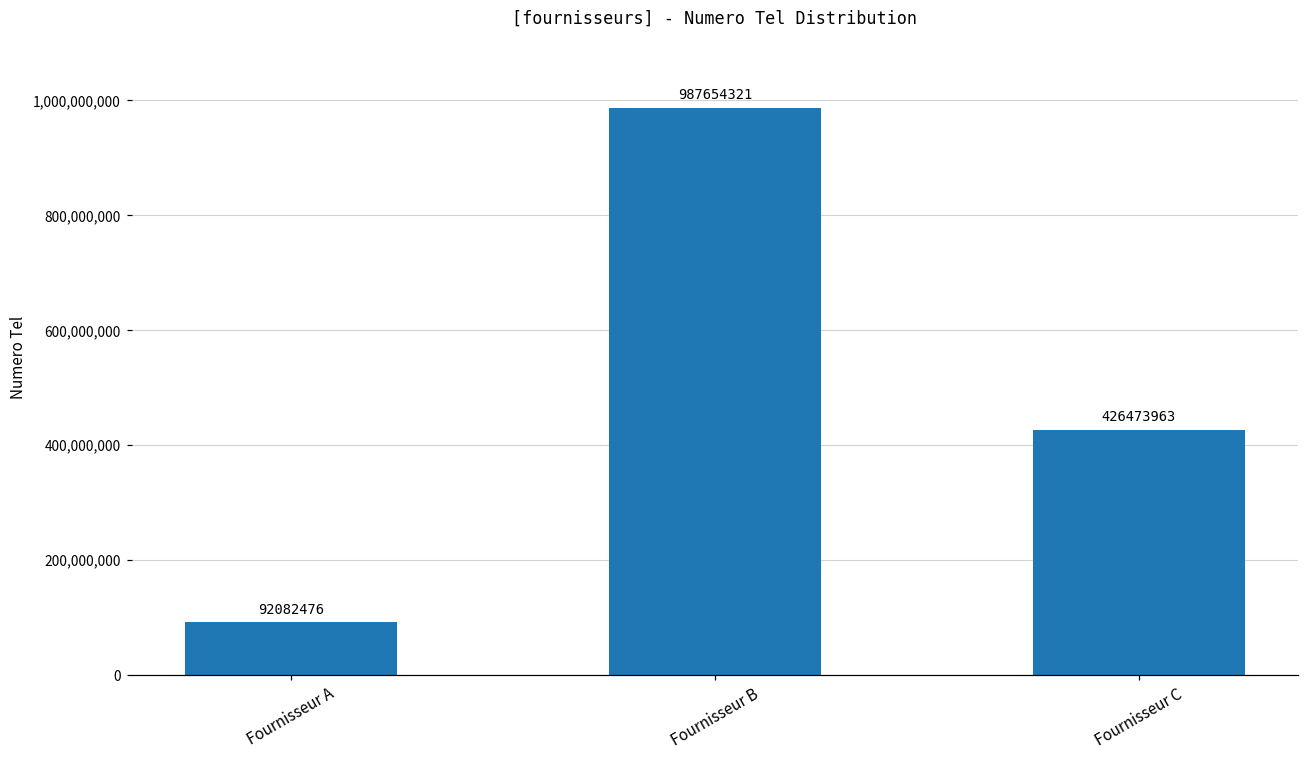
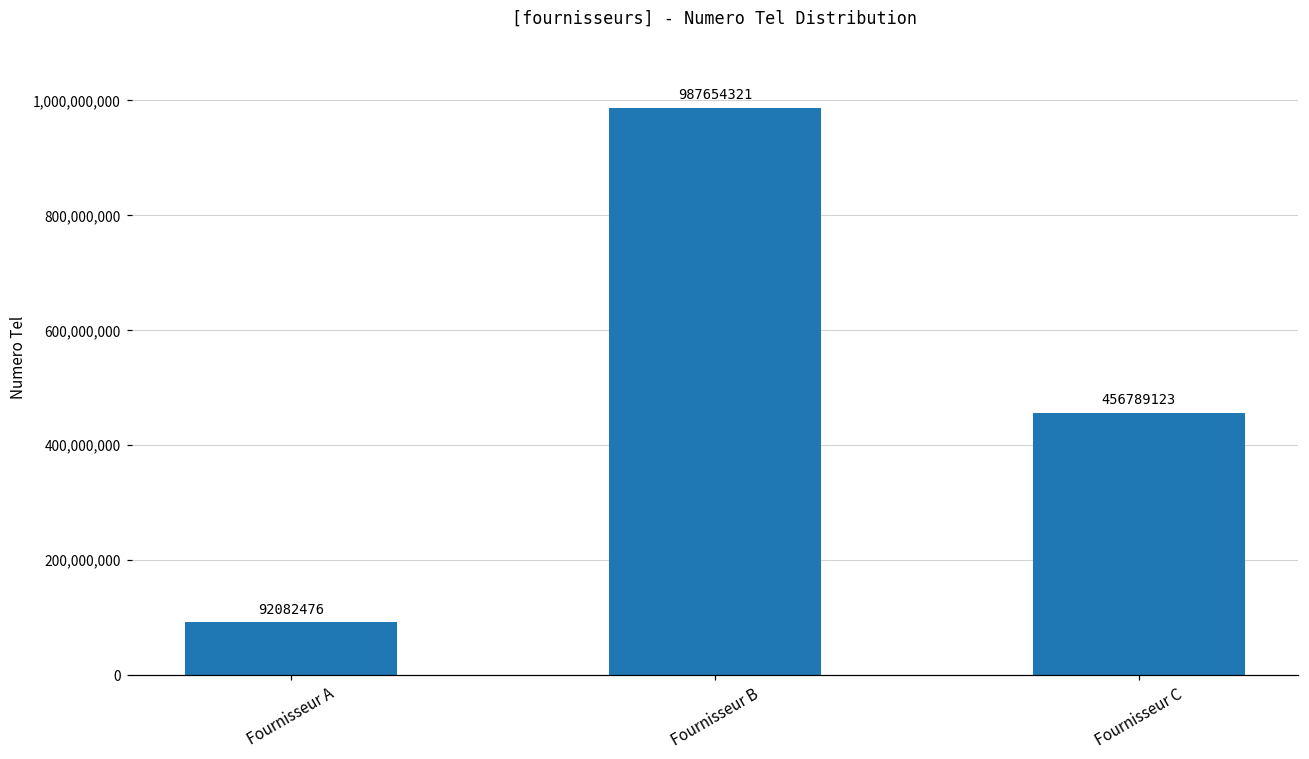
  {
    "Fournisseur A": 92082476,
    "Fournisseur B": 987654321,
-   "Fournisseur C": 426473963
+   "Fournisseur C": 456789123
  }
